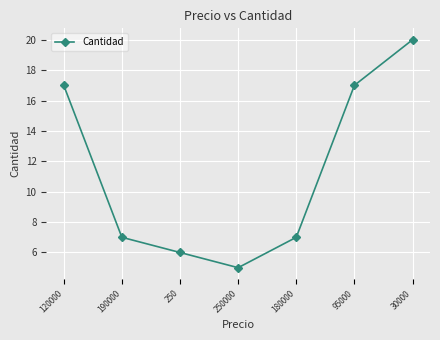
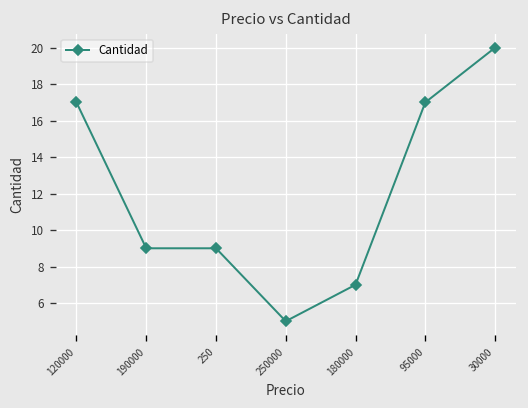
  {
    "120000": 17,
-   "190000": 7,
-   "250": 6,
+   "190000": 9,
+   "250": 9,
    "250000": 5,
    "180000": 7,
    "95000": 17,
    "30000": 20
  }
